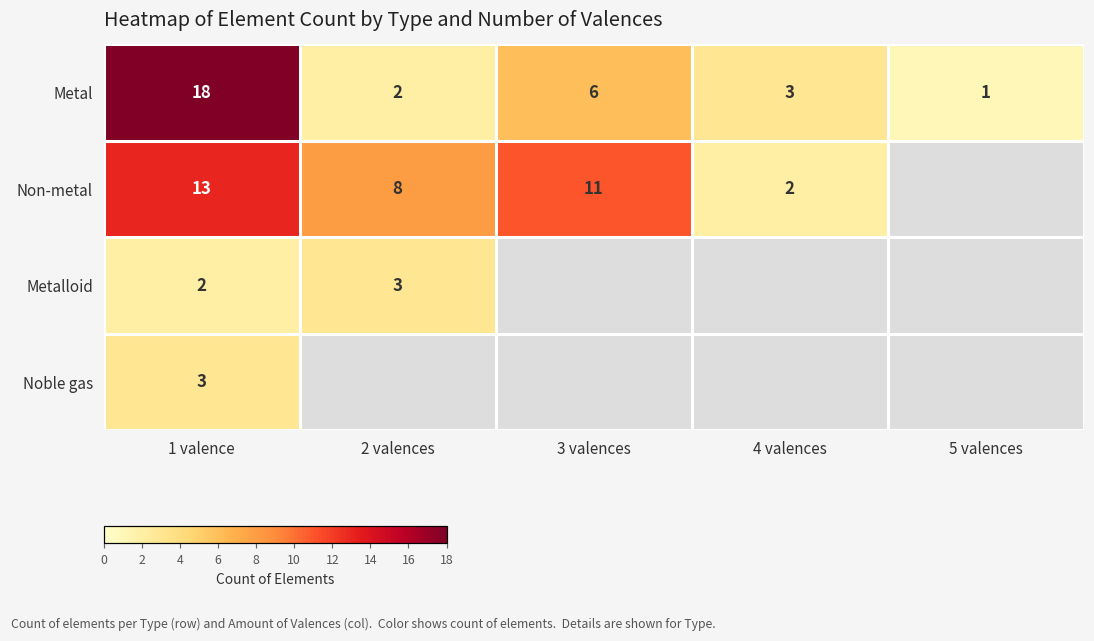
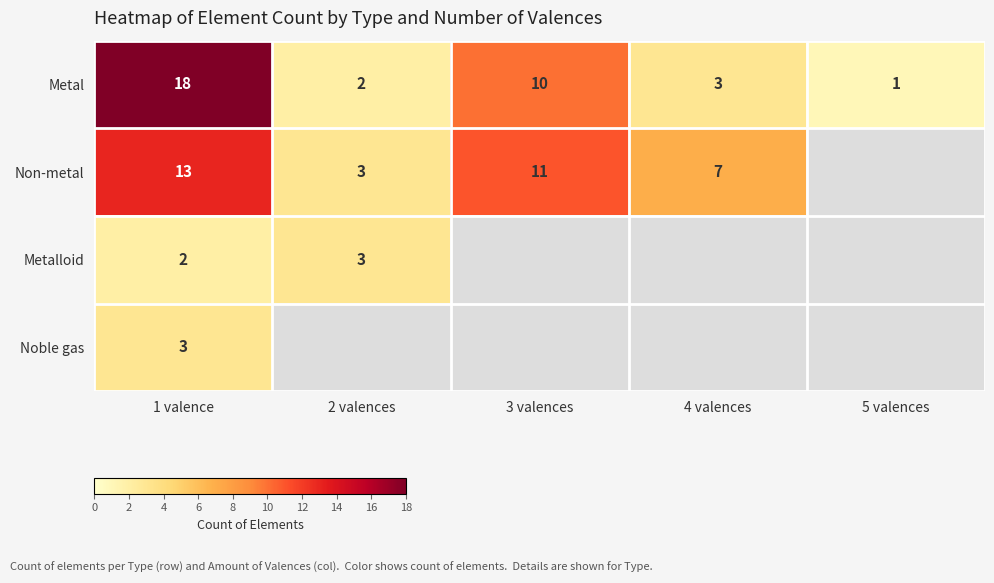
  {
    "Metal": {
      "1 valence": 18,
      "2 valences": 2,
-     "3 valences": 6,
+     "3 valences": 10,
      "4 valences": 3,
      "5 valences": 1
    },
    "Non-metal": {
      "1 valence": 13,
-     "2 valences": 8,
+     "2 valences": 3,
      "3 valences": 11,
-     "4 valences": 2
+     "4 valences": 7
    },
    "Metalloid": {
      "1 valence": 2,
      "2 valences": 3
    },
    "Noble gas": {
      "1 valence": 3
    }
  }
